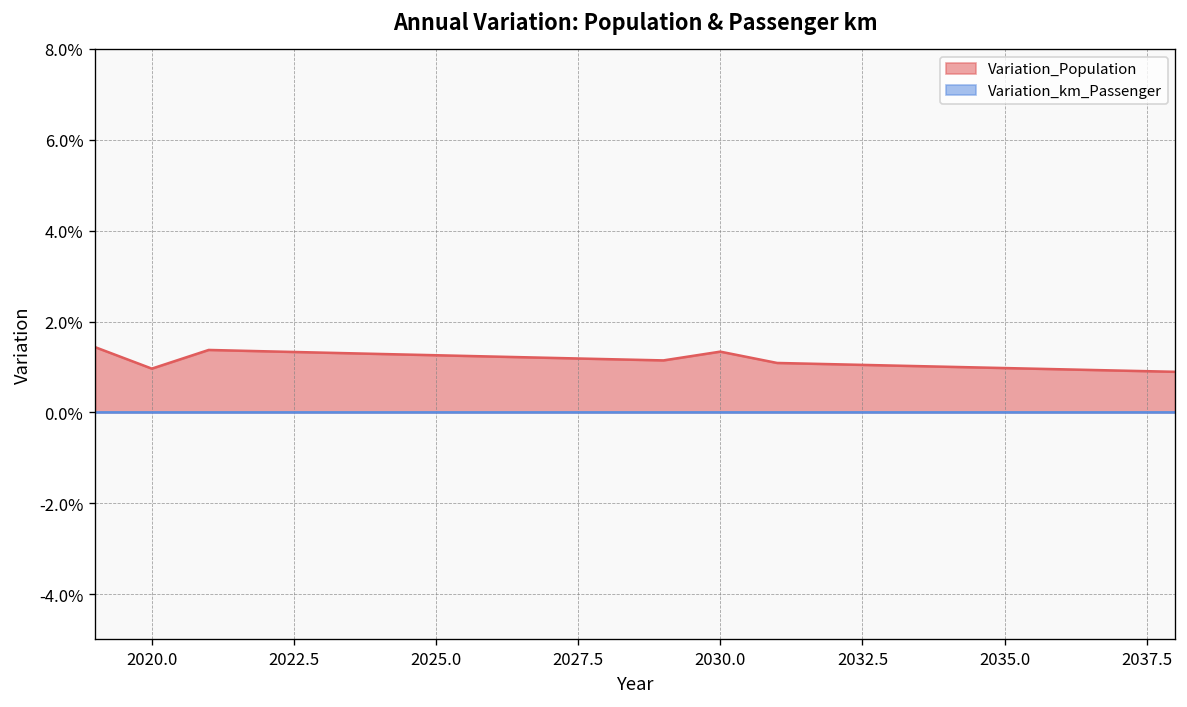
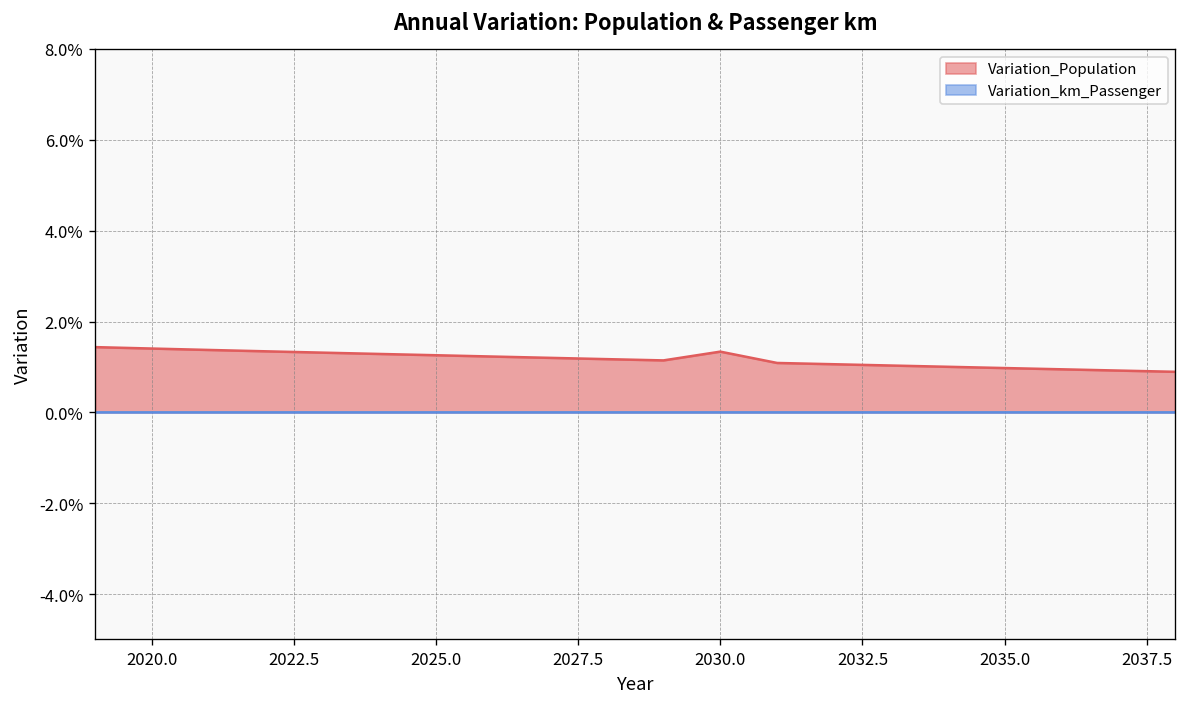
  {
    "Variation_Population": {
-     "2020.0": "1.0%",
+     "2020.0": "1.4%",
      "2025.0": "1.3%",
      "2030.0": "1.3%",
      "2035.0": "1.0%"
    },
    "Variation_km_Passenger": {
      "2020.0": "0.0%",
      "2025.0": "0.0%",
      "2030.0": "0.0%",
      "2035.0": "0.0%"
    }
  }
